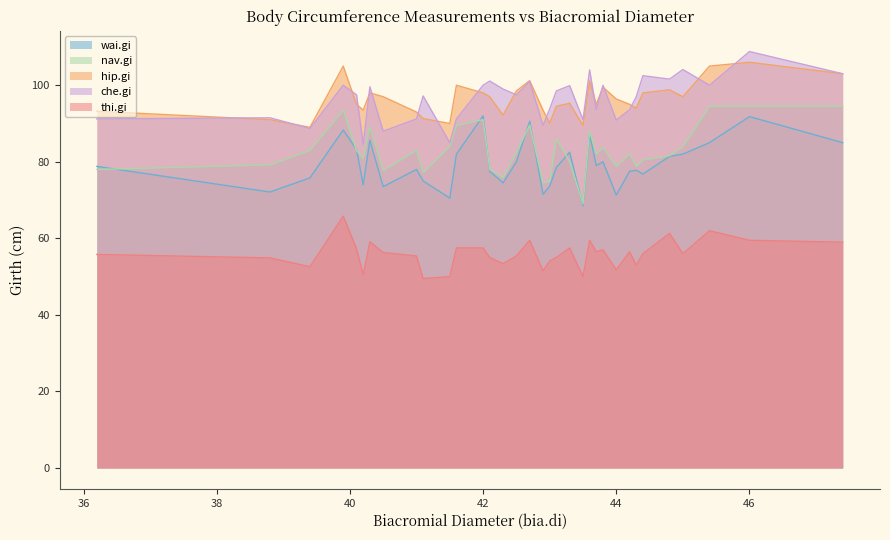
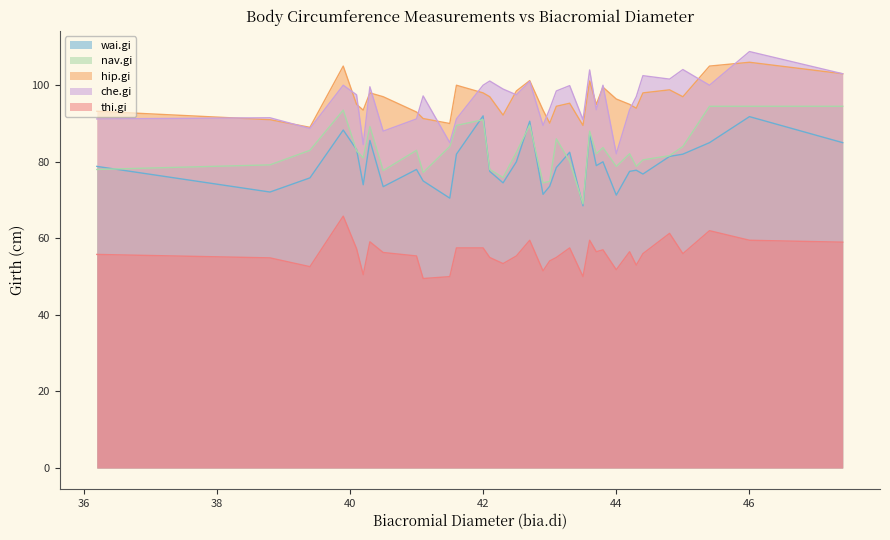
  {
    "wai.gi": {
      "42": 92,
      "44": 71,
      "46": 92
    },
    "nav.gi": {
      "42": 91,
      "44": 79,
      "46": 95
    },
    "che.gi": {
      "42": 100,
-     "44": 91,
+     "44": 82,
      "46": 109
    }
  }
